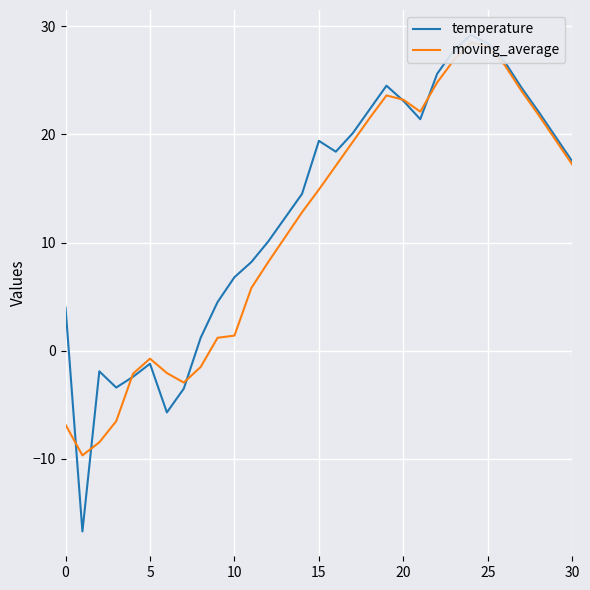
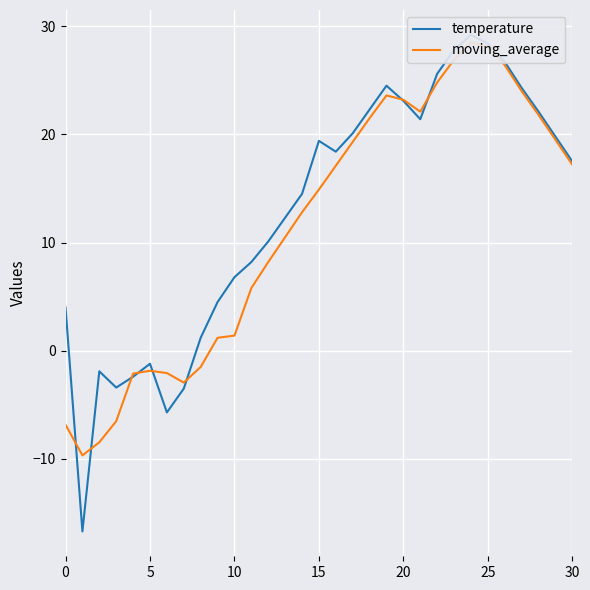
  {
    "temperature": {
      "0": 4.0,
      "5": -1.2,
      "10": 6.8,
      "15": 19.4,
      "30": 17.5
    },
    "moving_average": {
      "0": -6.8,
-     "5": -0.7,
+     "5": -1.9,
      "10": 1.4,
      "15": 14.9,
      "30": 17.2
    }
  }
